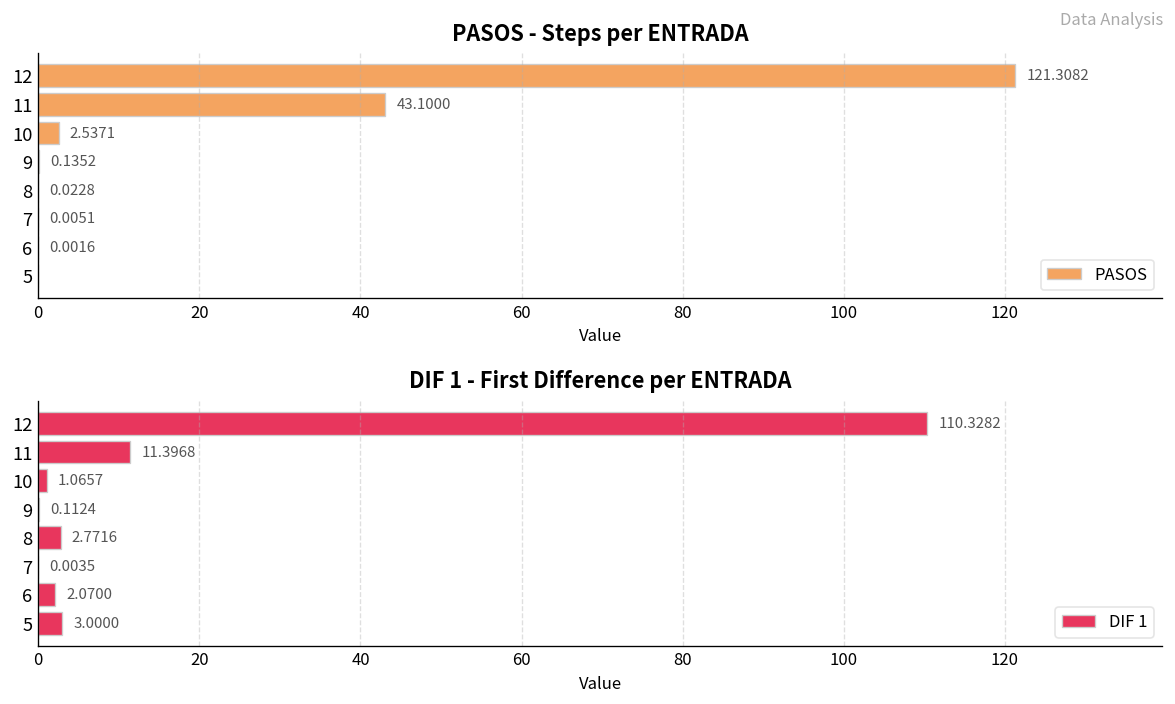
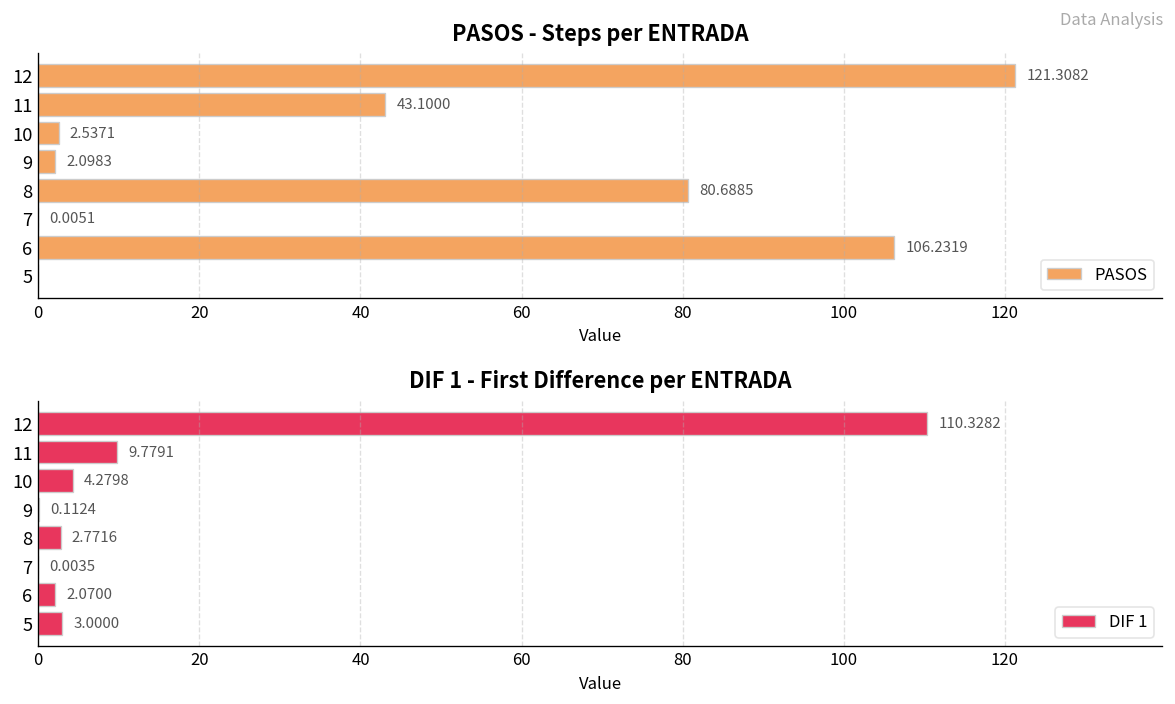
  {
    "PASOS - Steps per ENTRADA": {
      "12": 121.3082,
      "11": 43.1000,
      "10": 2.5371,
-     "9": 0.1352,
-     "8": 0.0228,
+     "9": 2.0983,
+     "8": 80.6885,
      "7": 0.0051,
-     "6": 0.0016
+     "6": 106.2319
    },
    "DIF 1 - First Difference per ENTRADA": {
      "12": 110.3282,
-     "11": 11.3968,
-     "10": 1.0657,
+     "11": 9.7791,
+     "10": 4.2798,
      "9": 0.1124,
      "8": 2.7716,
      "7": 0.0035,
      "6": 2.0700,
      "5": 3.0000
    }
  }
